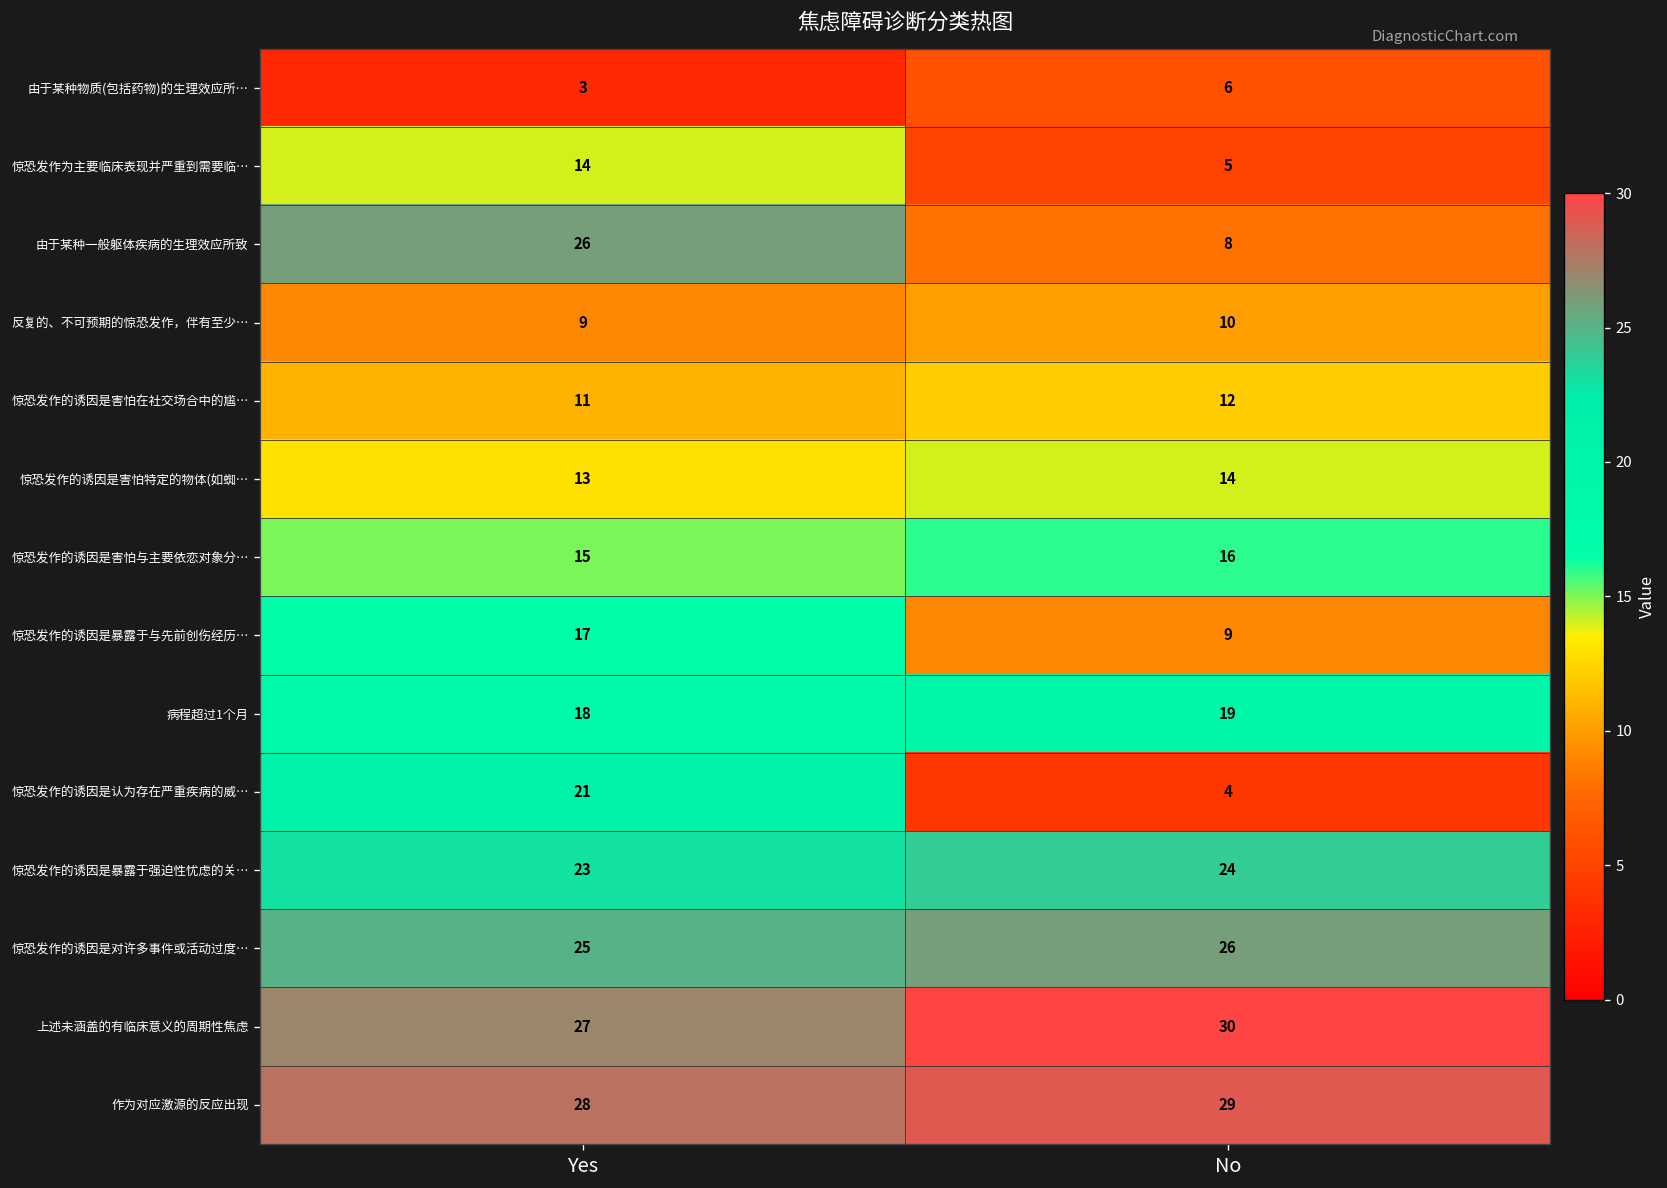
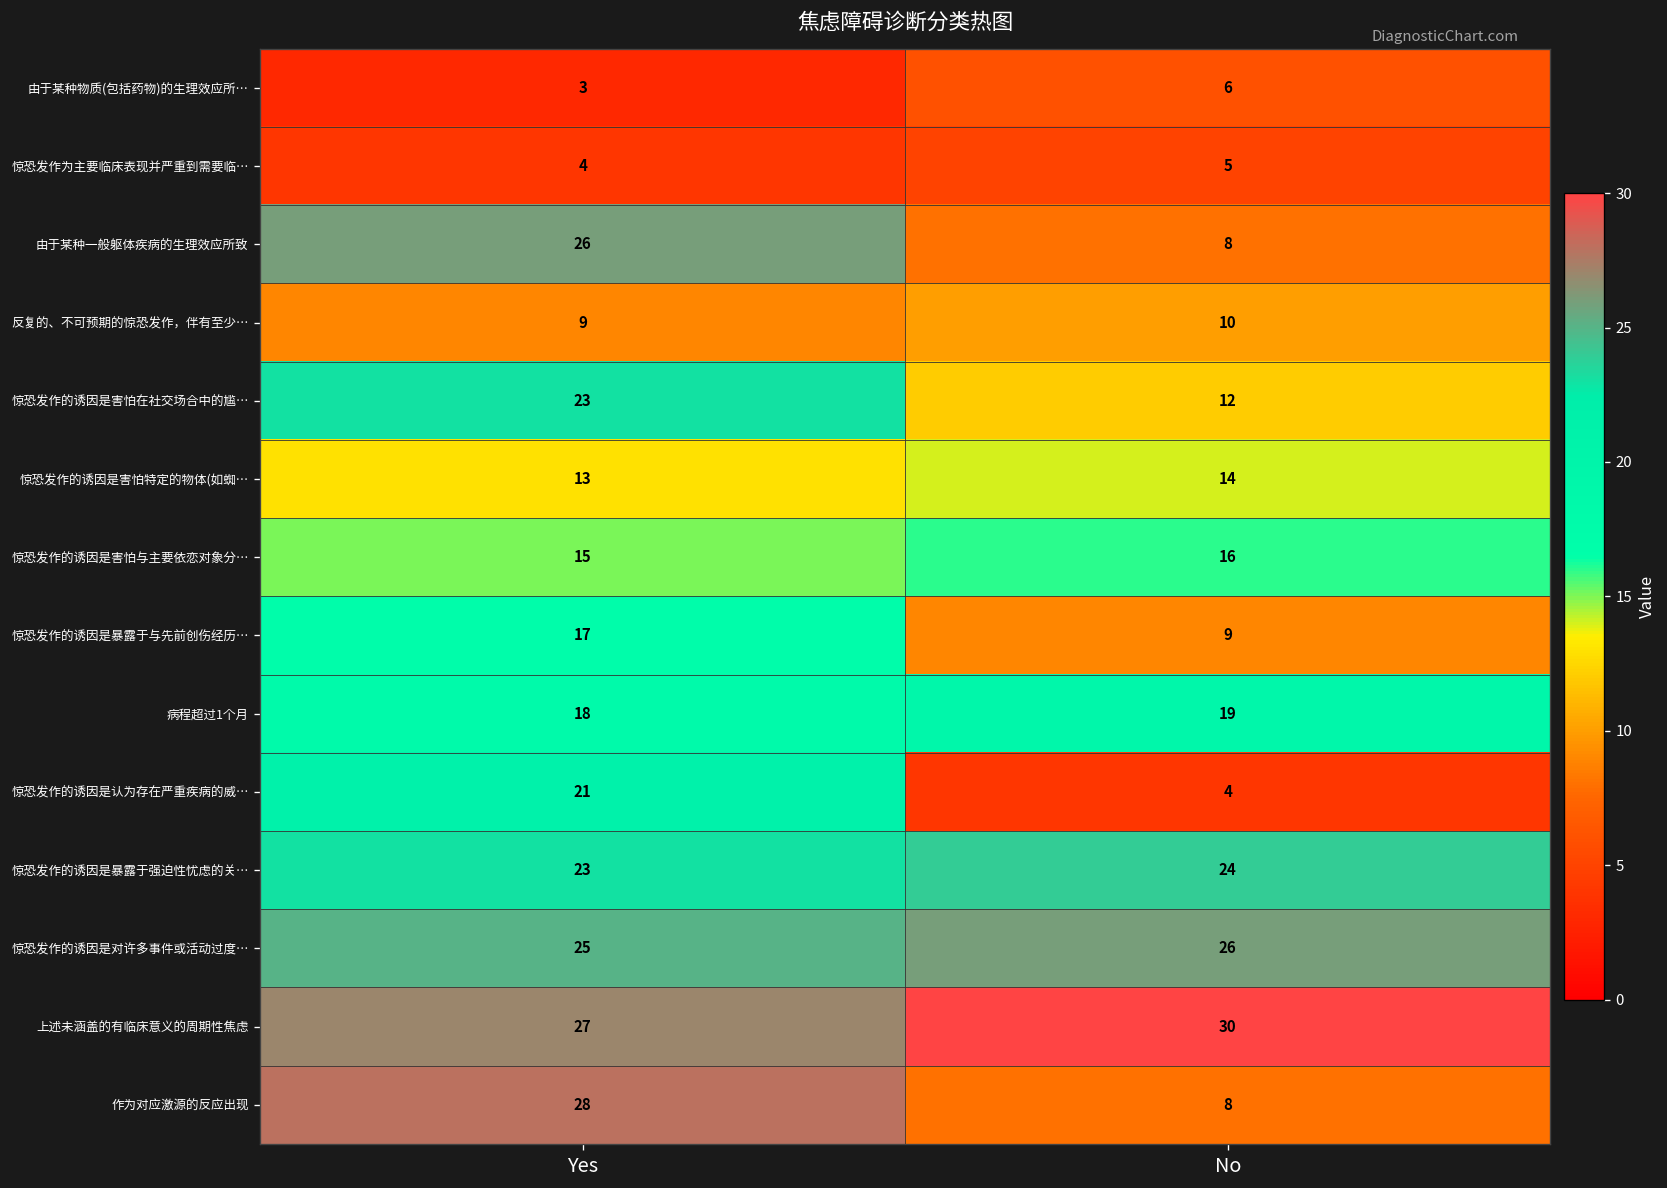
  {
    "由于某种物质(包括药物)的生理效应所…": {
      "Yes": 3,
      "No": 6
    },
    "惊恐发作为主要临床表现并严重到需要临…": {
-     "Yes": 14,
+     "Yes": 4,
      "No": 5
    },
    "由于某种一般躯体疾病的生理效应所致": {
      "Yes": 26,
      "No": 8
    },
    "反复的、不可预期的惊恐发作，伴有至少…": {
      "Yes": 9,
      "No": 10
    },
    "惊恐发作的诱因是害怕在社交场合中的尴…": {
-     "Yes": 11,
+     "Yes": 23,
      "No": 12
    },
    "惊恐发作的诱因是害怕特定的物体(如蜘…": {
      "Yes": 13,
      "No": 14
    },
    "惊恐发作的诱因是害怕与主要依恋对象分…": {
      "Yes": 15,
      "No": 16
    },
    "惊恐发作的诱因是暴露于与先前创伤经历…": {
      "Yes": 17,
      "No": 9
    },
    "病程超过1个月": {
      "Yes": 18,
      "No": 19
    },
    "惊恐发作的诱因是认为存在严重疾病的威…": {
      "Yes": 21,
      "No": 4
    },
    "惊恐发作的诱因是暴露于强迫性忧虑的关…": {
      "Yes": 23,
      "No": 24
    },
    "惊恐发作的诱因是对许多事件或活动过度…": {
      "Yes": 25,
      "No": 26
    },
    "上述未涵盖的有临床意义的周期性焦虑": {
      "Yes": 27,
      "No": 30
    },
    "作为对应激源的反应出现": {
      "Yes": 28,
-     "No": 29
+     "No": 8
    }
  }
